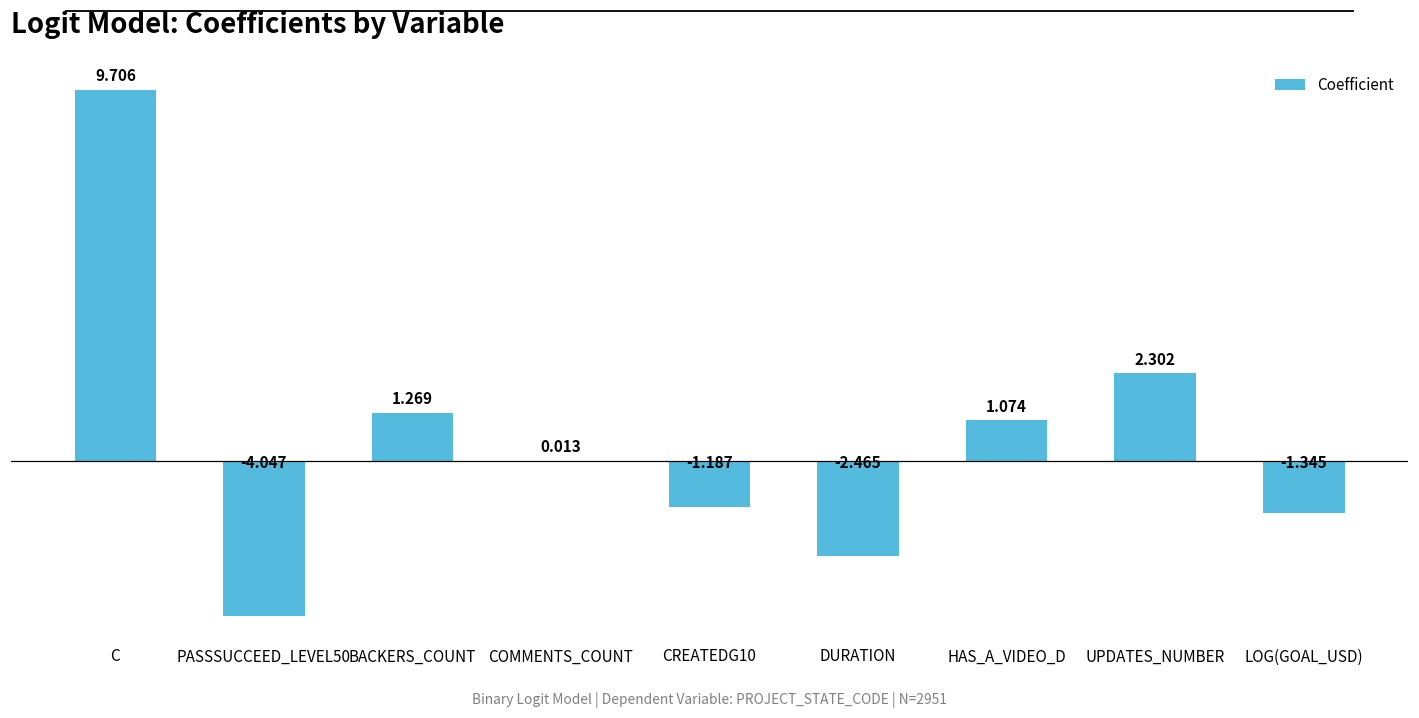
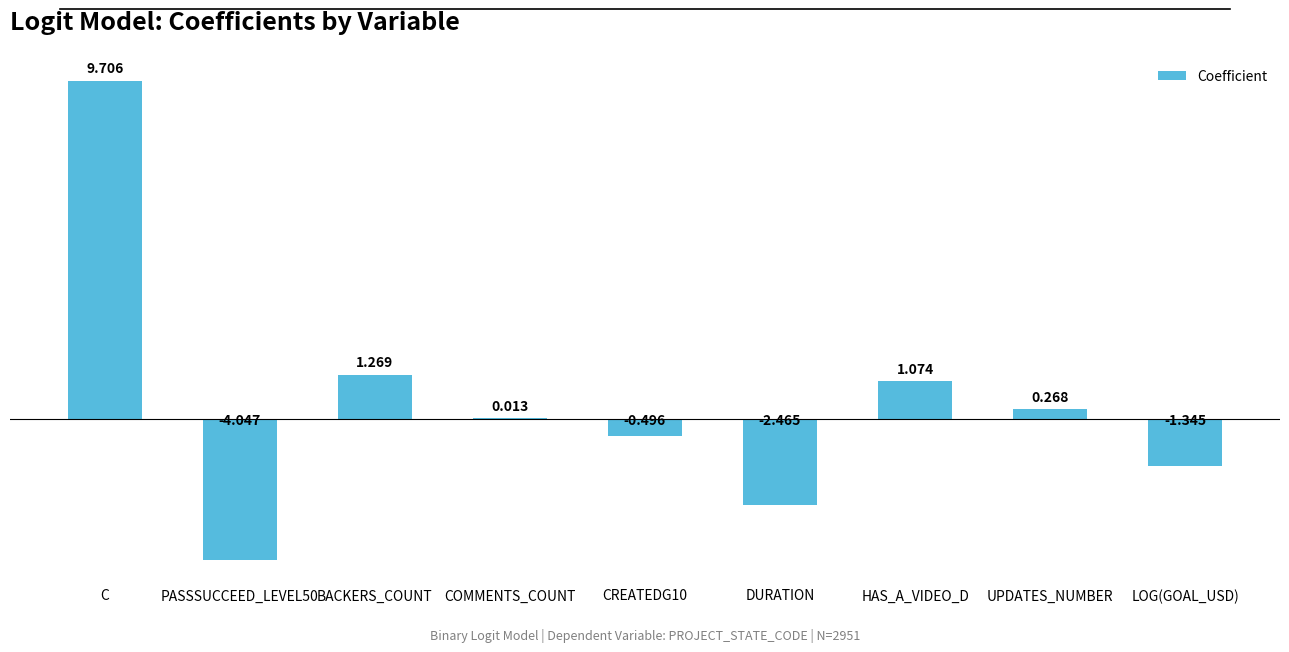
  {
    "C": 9.706,
    "PASSSUCCEED_LEVEL50": -4.047,
    "BACKERS_COUNT": 1.269,
    "COMMENTS_COUNT": 0.013,
-   "CREATEDG10": -1.187,
+   "CREATEDG10": -0.496,
    "DURATION": -2.465,
    "HAS_A_VIDEO_D": 1.074,
-   "UPDATES_NUMBER": 2.302,
+   "UPDATES_NUMBER": 0.268,
    "LOG(GOAL_USD)": -1.345
  }
